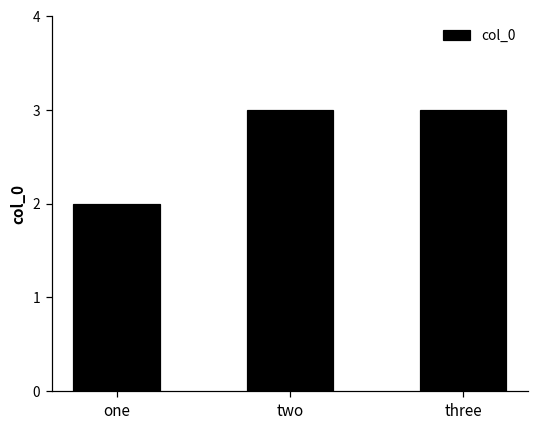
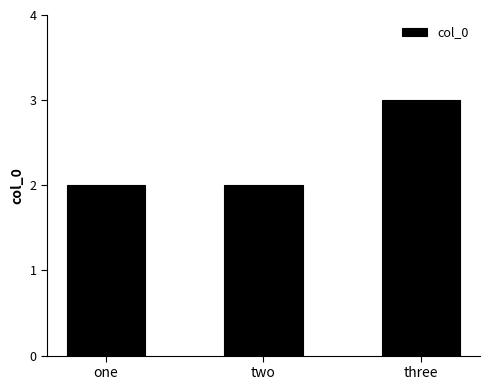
  {
    "one": 2,
-   "two": 3,
+   "two": 2,
    "three": 3
  }
